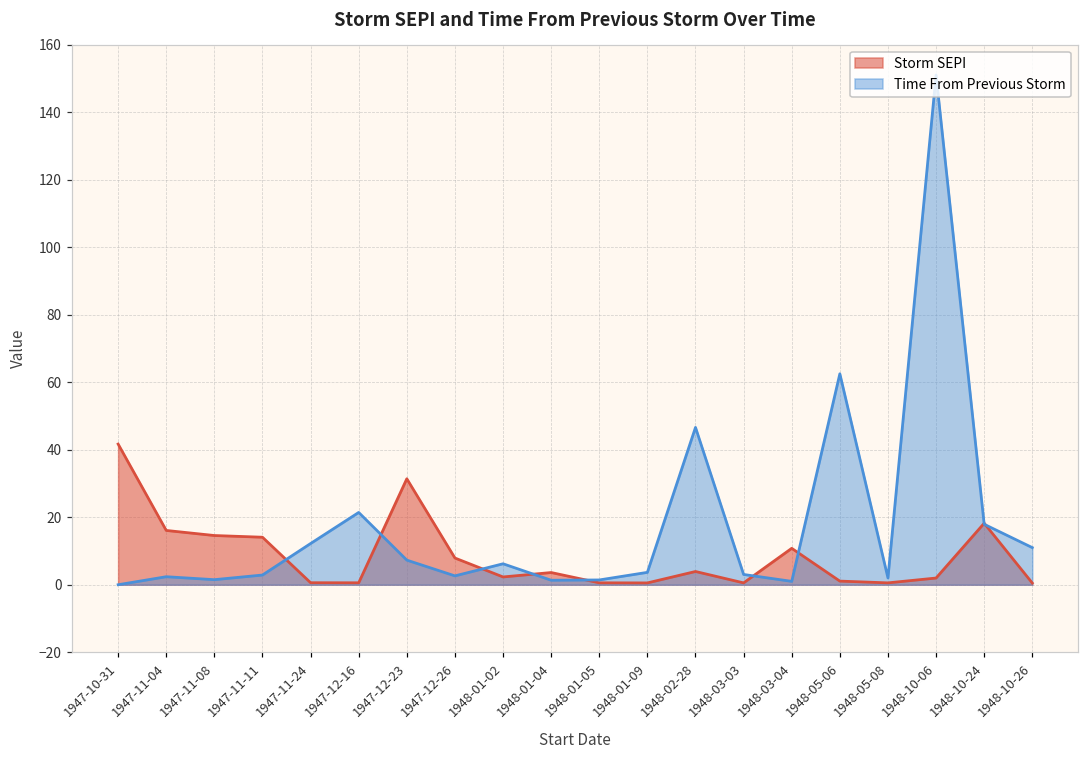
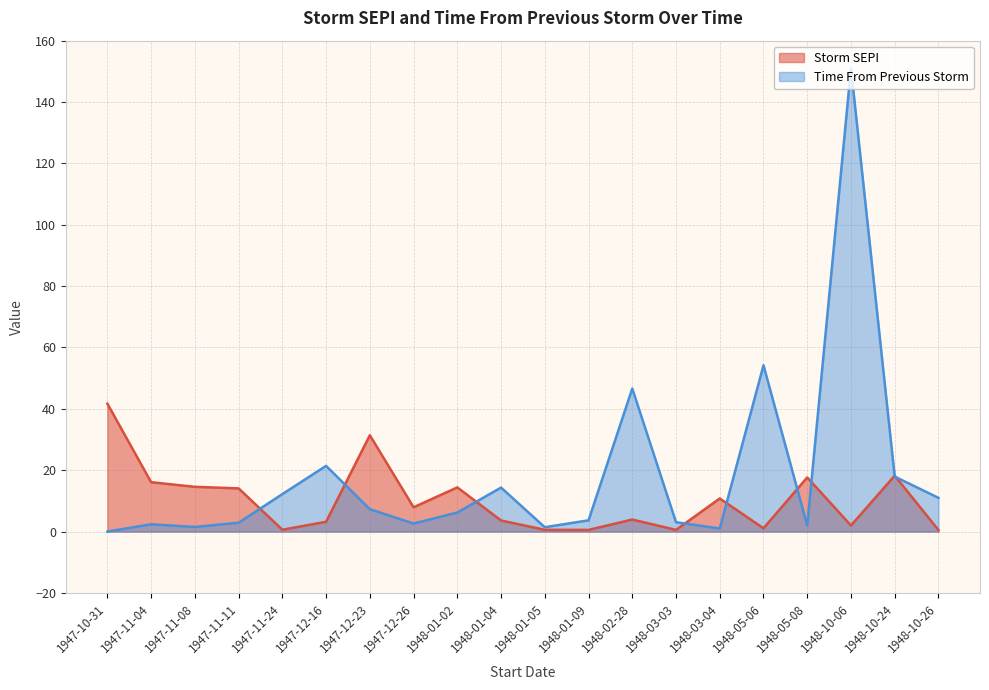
  {
    "Storm SEPI": {
      "1947-10-31": 42,
      "1947-11-04": 16,
      "1947-11-08": 15,
      "1947-11-11": 14,
      "1947-11-24": 1,
-     "1947-12-16": 1,
+     "1947-12-16": 3,
      "1947-12-23": 31,
      "1947-12-26": 8,
-     "1948-01-02": 2,
+     "1948-01-02": 14,
      "1948-01-04": 4,
      "1948-01-05": 1,
      "1948-01-09": 1,
      "1948-02-28": 4,
      "1948-03-03": 1,
      "1948-03-04": 11,
      "1948-05-06": 1,
-     "1948-05-08": 1,
+     "1948-05-08": 18,
      "1948-10-06": 2,
      "1948-10-26": 0
    },
    "Time From Previous Storm": {
      "1947-10-31": 0,
      "1947-11-04": 2,
      "1947-11-08": 2,
      "1947-11-11": 3,
      "1947-11-24": 12,
      "1947-12-16": 21,
      "1947-12-23": 7,
      "1947-12-26": 3,
      "1948-01-02": 6,
-     "1948-01-04": 1,
+     "1948-01-04": 14,
      "1948-01-05": 1,
      "1948-01-09": 4,
      "1948-02-28": 47,
      "1948-03-03": 3,
      "1948-03-04": 1,
-     "1948-05-06": 63,
+     "1948-05-06": 54,
      "1948-05-08": 2,
      "1948-10-26": 11
    }
  }
